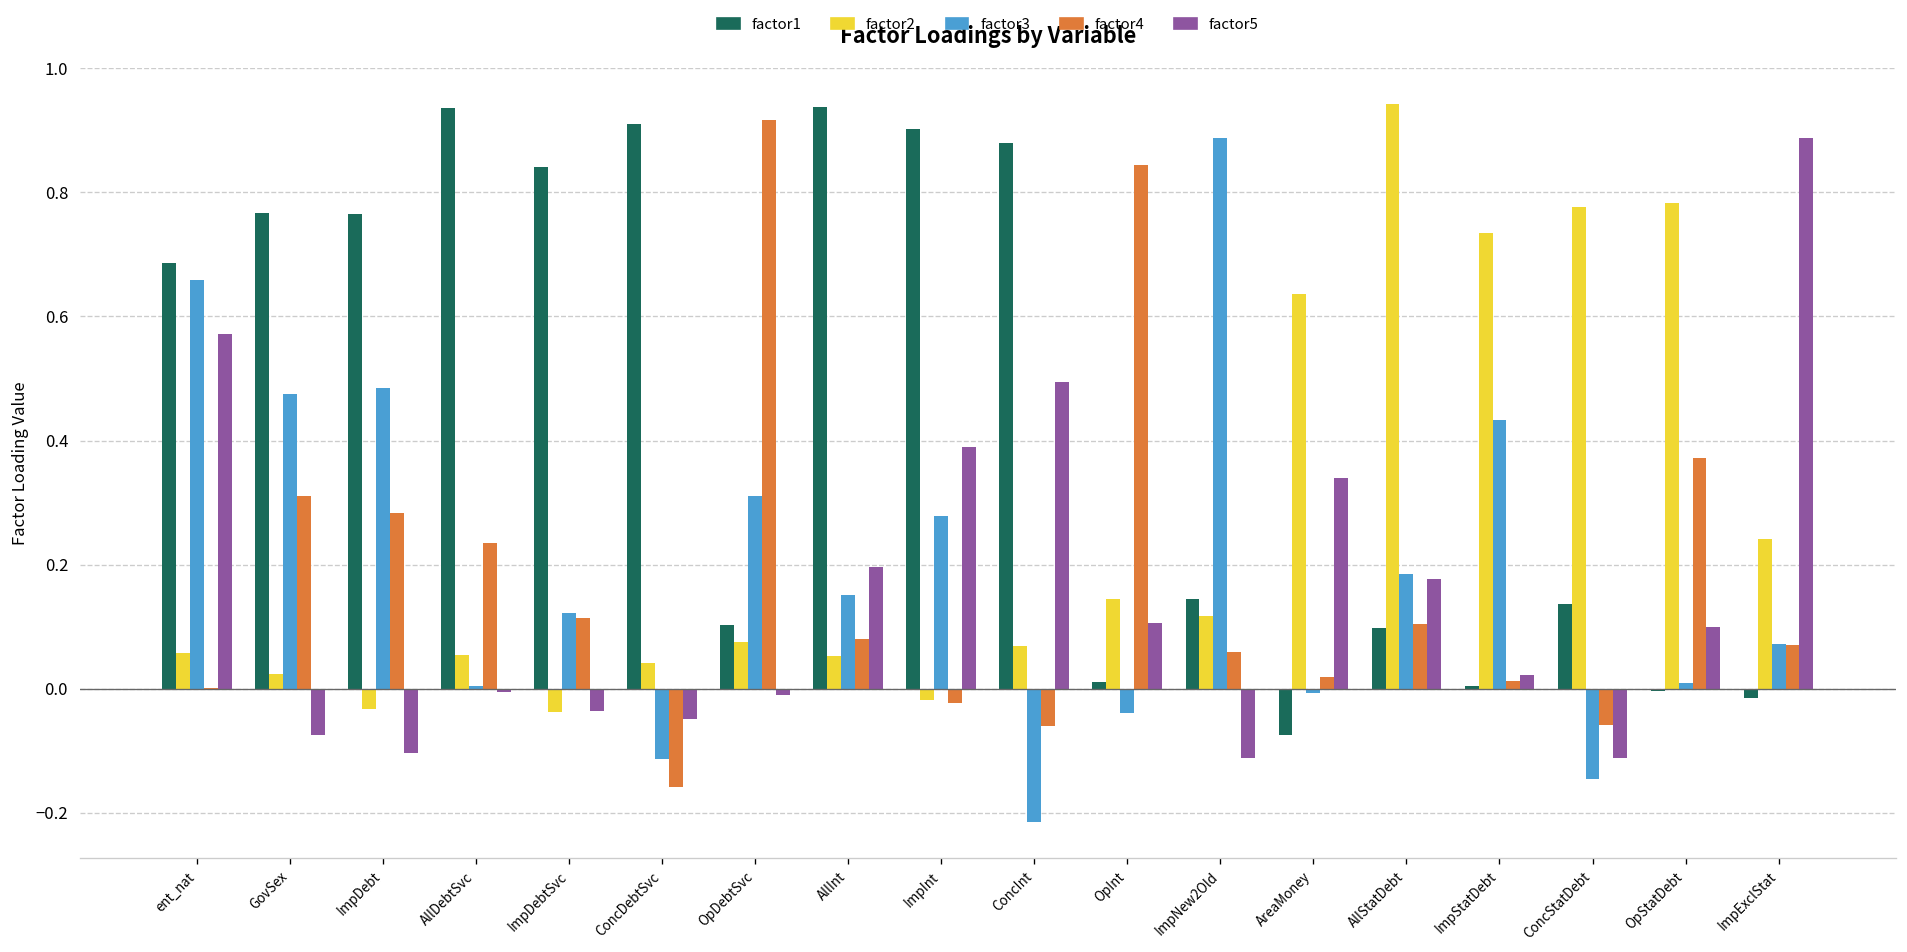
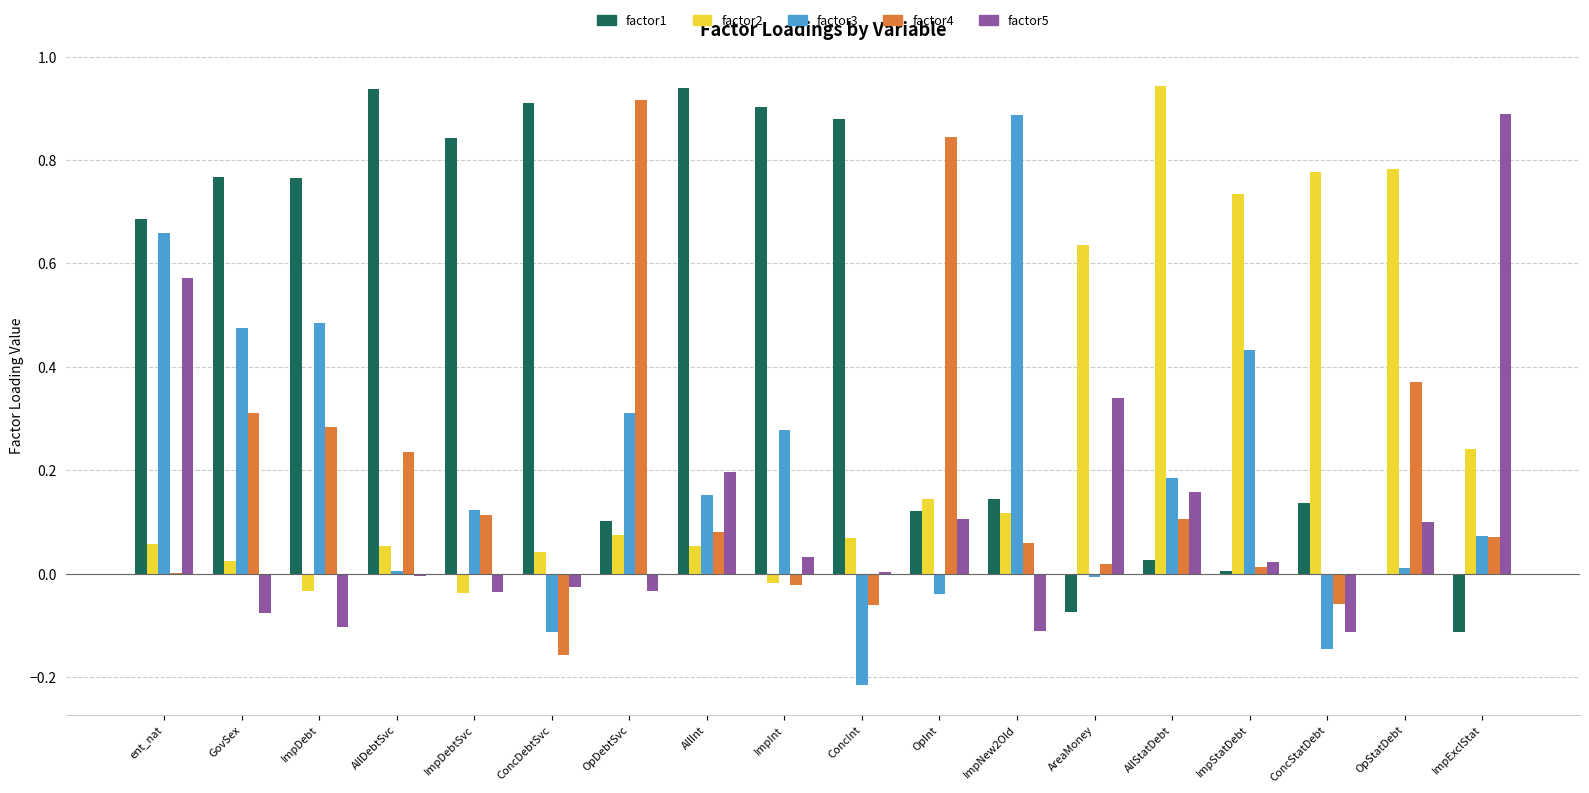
  {
    "factor1": {
      "ent_nat": 0.69,
      "GovSex": 0.77,
      "ImpDebt": 0.76,
      "AllDebtSvc": 0.94,
      "ImpDebtSvc": 0.84,
      "ConcDebtSvc": 0.91,
      "OpDebtSvc": 0.10,
      "AllInt": 0.94,
      "ImpInt": 0.90,
      "ConcInt": 0.88,
-     "OpInt": 0.01,
+     "OpInt": 0.12,
      "ImpNew2Old": 0.15,
      "AreaMoney": -0.07,
-     "AllStatDebt": 0.10,
+     "AllStatDebt": 0.03,
      "ConcStatDebt": 0.14,
-     "ImpExclStat": -0.01
+     "ImpExclStat": -0.11
    },
    "factor2": {
      "ent_nat": 0.06,
      "GovSex": 0.02,
      "ImpDebt": -0.03,
      "AllDebtSvc": 0.05,
      "ImpDebtSvc": -0.04,
      "ConcDebtSvc": 0.04,
      "OpDebtSvc": 0.08,
      "AllInt": 0.05,
      "ImpInt": -0.02,
      "ConcInt": 0.07,
      "OpInt": 0.14,
      "ImpNew2Old": 0.12,
      "AreaMoney": 0.64,
      "AllStatDebt": 0.94,
      "ImpStatDebt": 0.73,
      "ConcStatDebt": 0.78,
      "OpStatDebt": 0.78,
      "ImpExclStat": 0.24
    },
    "factor3": {
      "ent_nat": 0.66,
      "GovSex": 0.47,
      "ImpDebt": 0.49,
      "AllDebtSvc": 0.00,
      "ImpDebtSvc": 0.12,
      "ConcDebtSvc": -0.11,
      "OpDebtSvc": 0.31,
      "AllInt": 0.15,
      "ImpInt": 0.28,
      "ConcInt": -0.22,
      "OpInt": -0.04,
      "ImpNew2Old": 0.89,
      "AreaMoney": -0.01,
      "AllStatDebt": 0.18,
      "ImpStatDebt": 0.43,
      "ConcStatDebt": -0.15,
      "OpStatDebt": 0.01,
      "ImpExclStat": 0.07
    },
    "factor4": {
      "GovSex": 0.31,
      "ImpDebt": 0.28,
      "AllDebtSvc": 0.24,
      "ImpDebtSvc": 0.11,
      "ConcDebtSvc": -0.16,
      "OpDebtSvc": 0.92,
      "AllInt": 0.08,
      "ImpInt": -0.02,
      "ConcInt": -0.06,
      "OpInt": 0.84,
      "ImpNew2Old": 0.06,
      "AreaMoney": 0.02,
      "AllStatDebt": 0.11,
      "ImpStatDebt": 0.01,
      "ConcStatDebt": -0.06,
      "OpStatDebt": 0.37,
      "ImpExclStat": 0.07
    },
    "factor5": {
      "ent_nat": 0.57,
      "GovSex": -0.08,
      "ImpDebt": -0.10,
      "AllDebtSvc": -0.01,
      "ImpDebtSvc": -0.04,
-     "ConcDebtSvc": -0.05,
-     "OpDebtSvc": -0.01,
+     "ConcDebtSvc": -0.03,
+     "OpDebtSvc": -0.03,
      "AllInt": 0.20,
-     "ImpInt": 0.39,
-     "ConcInt": 0.49,
+     "ImpInt": 0.03,
+     "ConcInt": 0.00,
      "OpInt": 0.11,
      "ImpNew2Old": -0.11,
      "AreaMoney": 0.34,
-     "AllStatDebt": 0.18,
+     "AllStatDebt": 0.16,
      "ImpStatDebt": 0.02,
      "ConcStatDebt": -0.11,
      "OpStatDebt": 0.10,
      "ImpExclStat": 0.89
    }
  }
